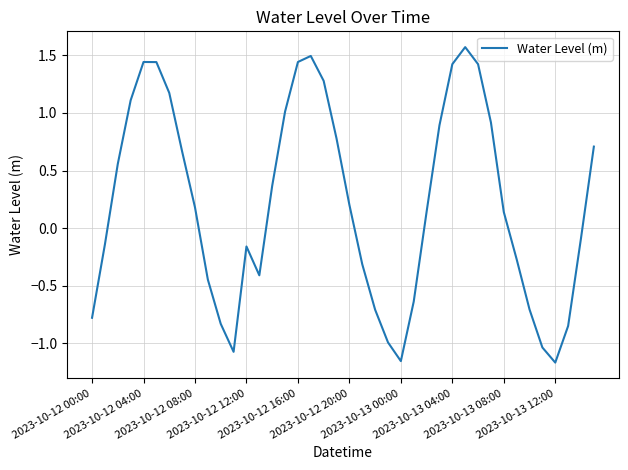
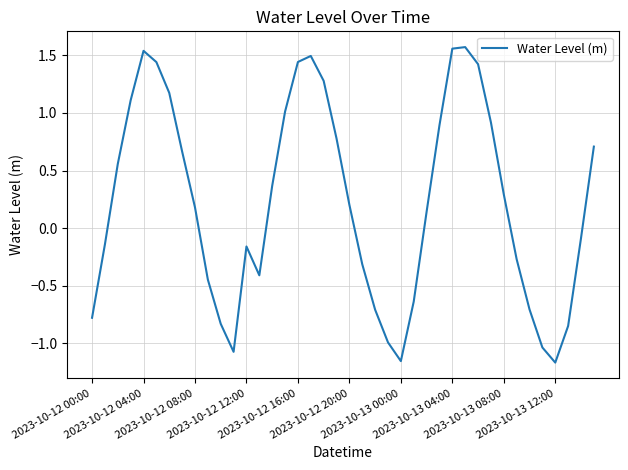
  {
    "2023-10-12 00:00": -0.78,
-   "2023-10-12 04:00": 1.44,
+   "2023-10-12 04:00": 1.54,
    "2023-10-12 08:00": 0.18,
    "2023-10-12 12:00": -0.16,
    "2023-10-12 16:00": 1.44,
    "2023-10-12 20:00": 0.20,
    "2023-10-13 00:00": -1.16,
-   "2023-10-13 04:00": 1.42,
-   "2023-10-13 08:00": 0.14,
+   "2023-10-13 04:00": 1.56,
+   "2023-10-13 08:00": 0.29,
    "2023-10-13 12:00": -1.17
  }
